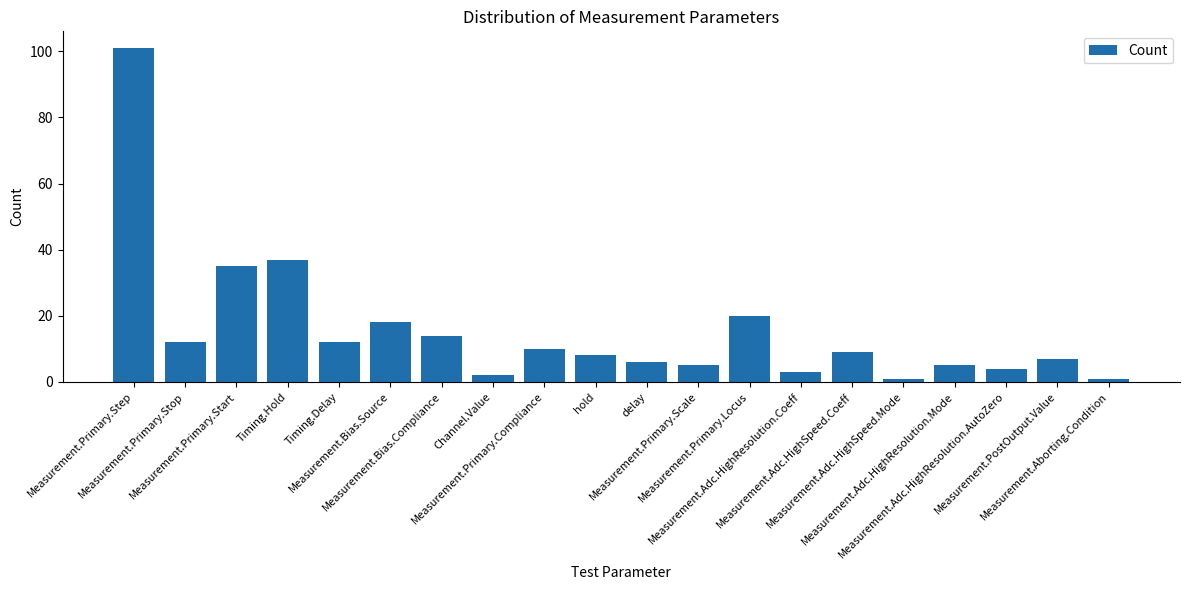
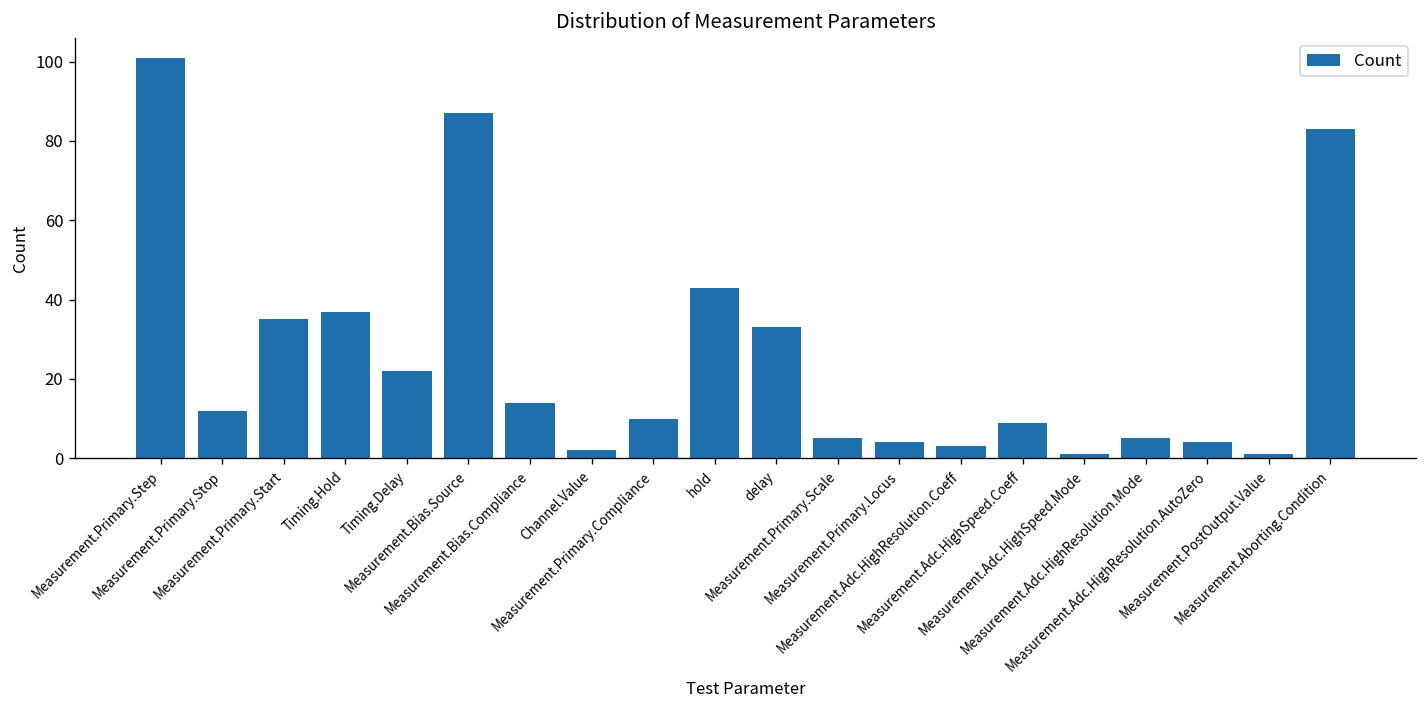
  {
    "Measurement.Primary.Step": 101,
    "Measurement.Primary.Stop": 12,
    "Measurement.Primary.Start": 35,
    "Timing.Hold": 37,
-   "Timing.Delay": 12,
-   "Measurement.Bias.Source": 18,
+   "Timing.Delay": 22,
+   "Measurement.Bias.Source": 87,
    "Measurement.Bias.Compliance": 14,
    "Channel.Value": 2,
    "Measurement.Primary.Compliance": 10,
-   "hold": 8,
-   "delay": 6,
+   "hold": 43,
+   "delay": 33,
    "Measurement.Primary.Scale": 5,
-   "Measurement.Primary.Locus": 20,
+   "Measurement.Primary.Locus": 4,
    "Measurement.Adc.HighResolution.Coeff": 3,
    "Measurement.Adc.HighSpeed.Coeff": 9,
    "Measurement.Adc.HighSpeed.Mode": 1,
    "Measurement.Adc.HighResolution.Mode": 5,
    "Measurement.Adc.HighResolution.AutoZero": 4,
-   "Measurement.PostOutput.Value": 7,
-   "Measurement.Aborting.Condition": 1
+   "Measurement.PostOutput.Value": 1,
+   "Measurement.Aborting.Condition": 83
  }
